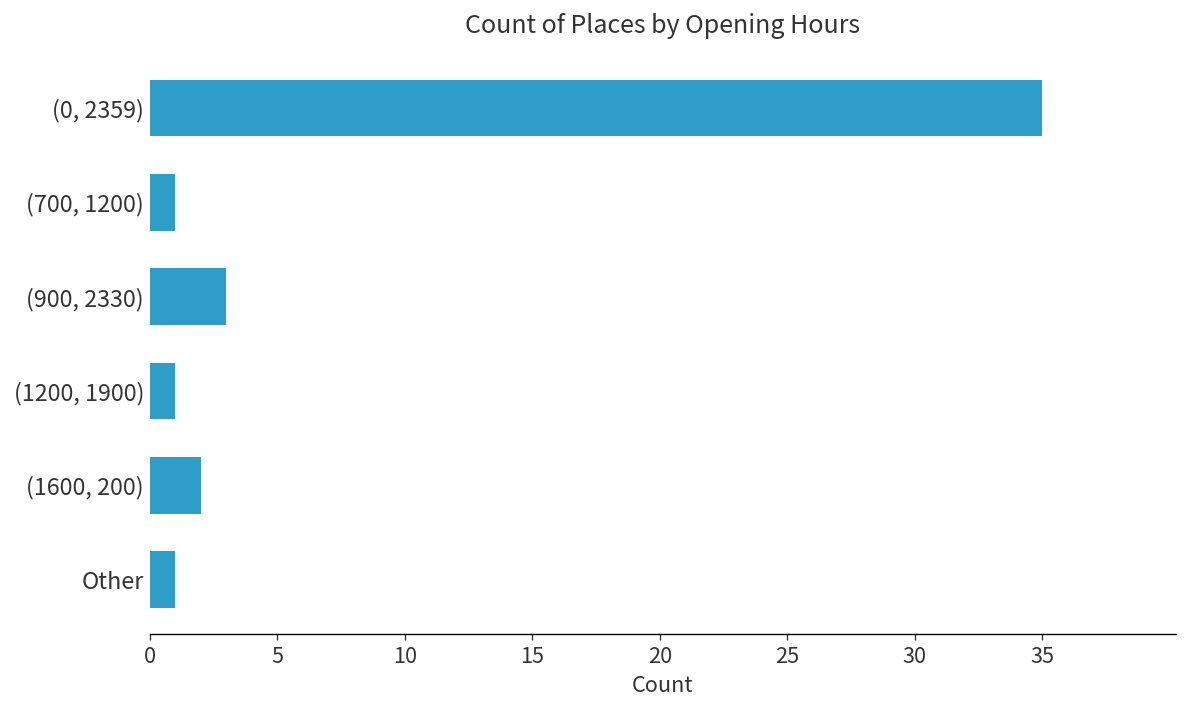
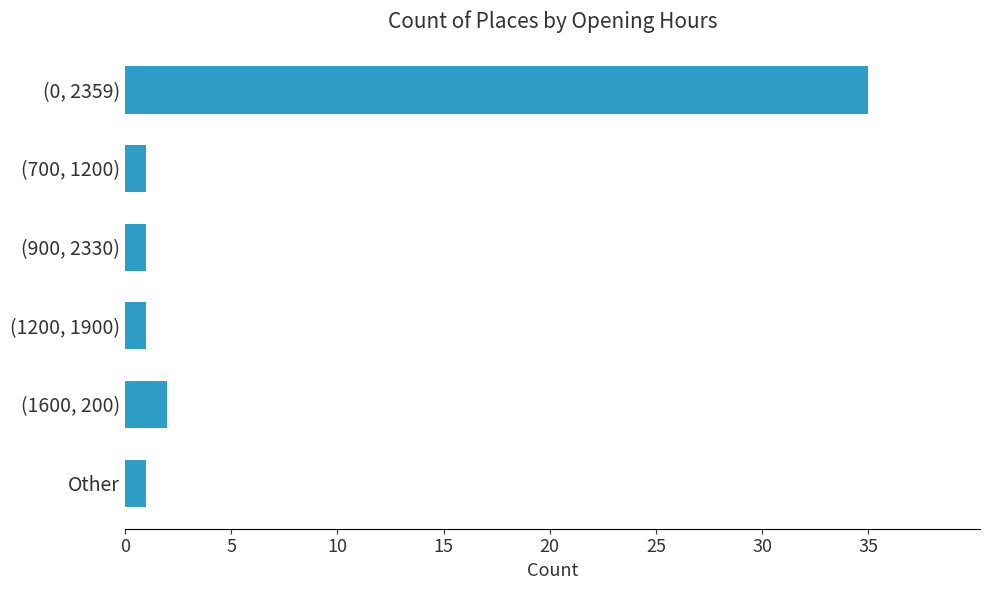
  {
    "(0, 2359)": 35,
    "(700, 1200)": 1,
-   "(900, 2330)": 3,
+   "(900, 2330)": 1,
    "(1200, 1900)": 1,
    "(1600, 200)": 2,
    "Other": 1
  }
